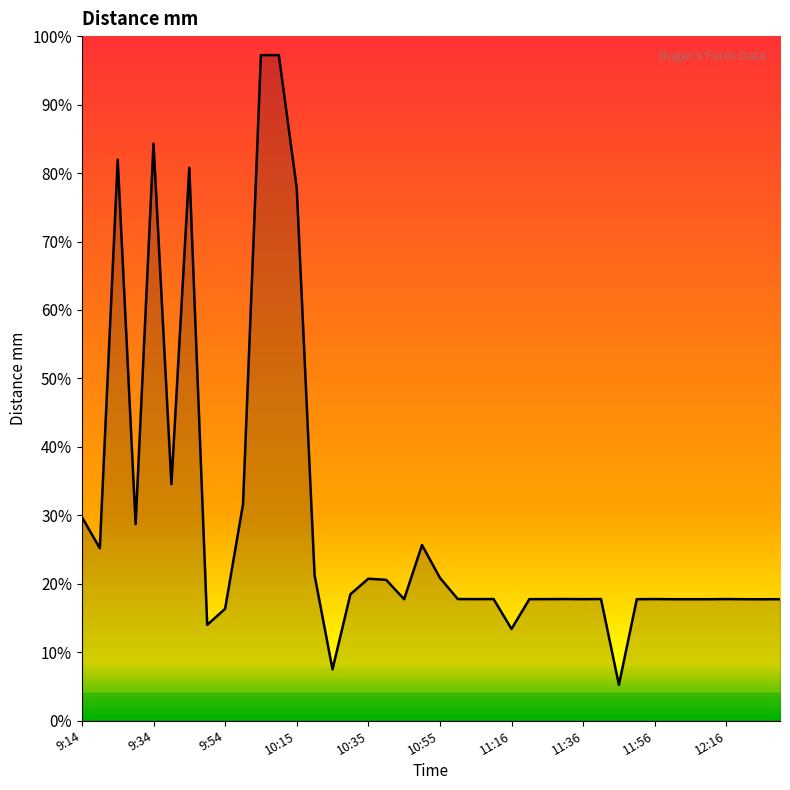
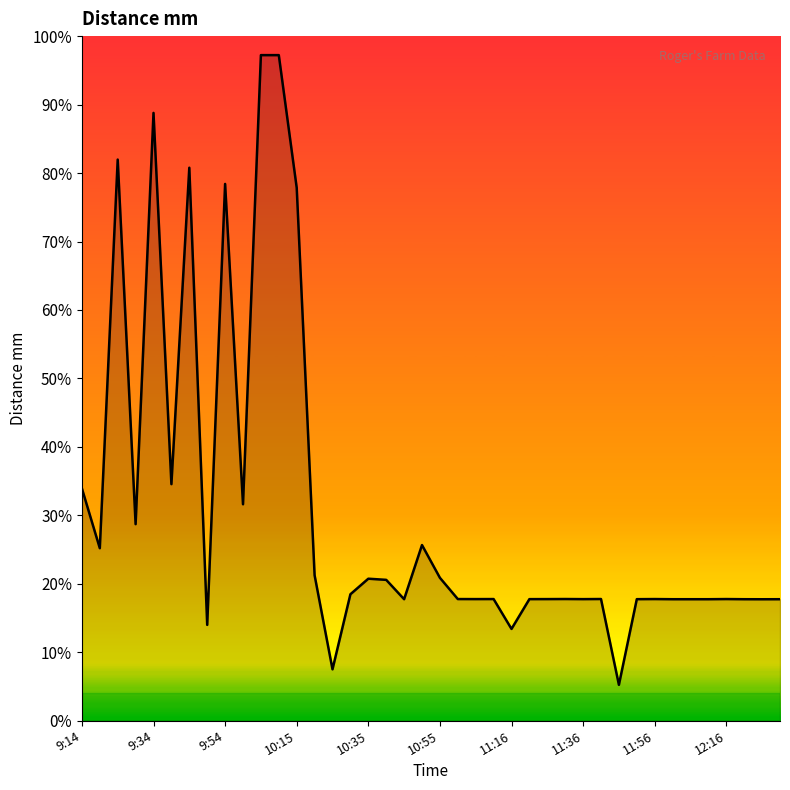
  {
-   "9:14": "30%",
-   "9:34": "84%",
-   "9:54": "16%",
+   "9:14": "34%",
+   "9:34": "89%",
+   "9:54": "78%",
    "10:15": "78%",
    "10:35": "21%",
    "10:55": "21%",
    "11:16": "13%",
    "11:36": "18%",
    "11:56": "18%",
    "12:16": "18%"
  }
